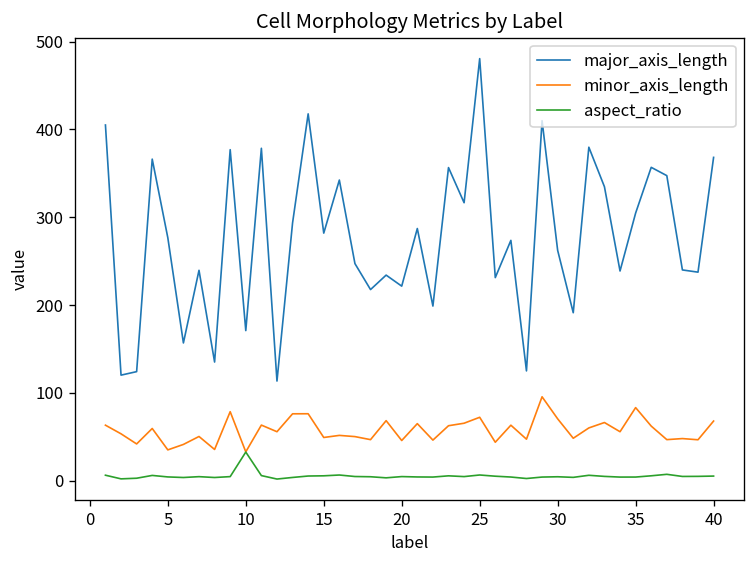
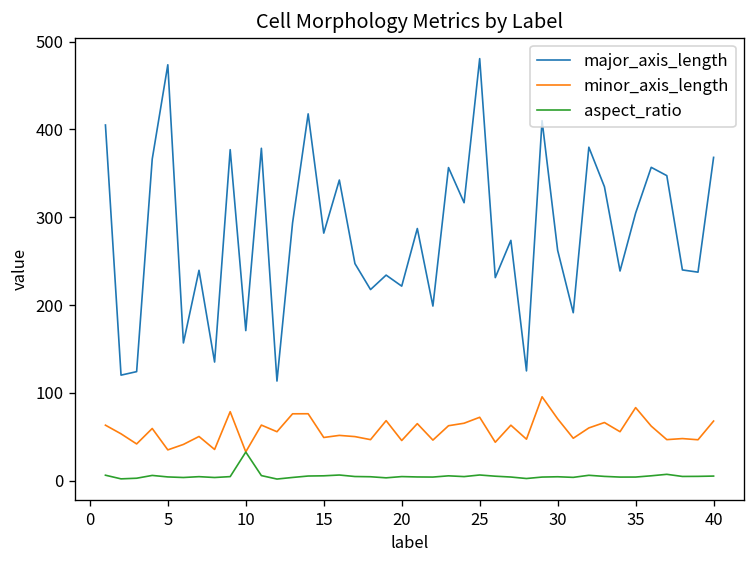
  {
    "major_axis_length": {
-     "5": 280,
+     "5": 470,
      "10": 170,
      "15": 280,
      "20": 220,
      "25": 480,
      "30": 260,
      "35": 300,
      "40": 370
    },
    "minor_axis_length": {
      "5": 40,
      "15": 50,
      "20": 50,
      "25": 70,
      "30": 70,
      "35": 80,
      "40": 70
    },
    "aspect_ratio": {
      "5": 0,
      "15": 10,
      "20": 0,
      "25": 10,
      "30": 0,
      "35": 0,
      "40": 10
    }
  }
